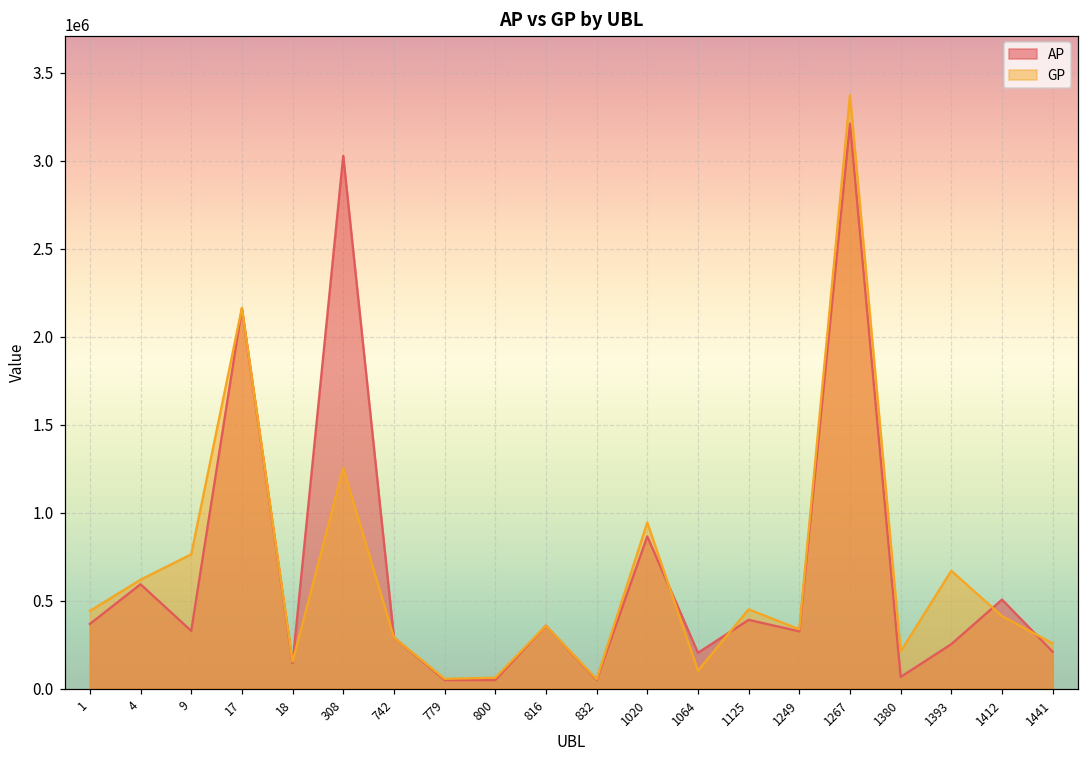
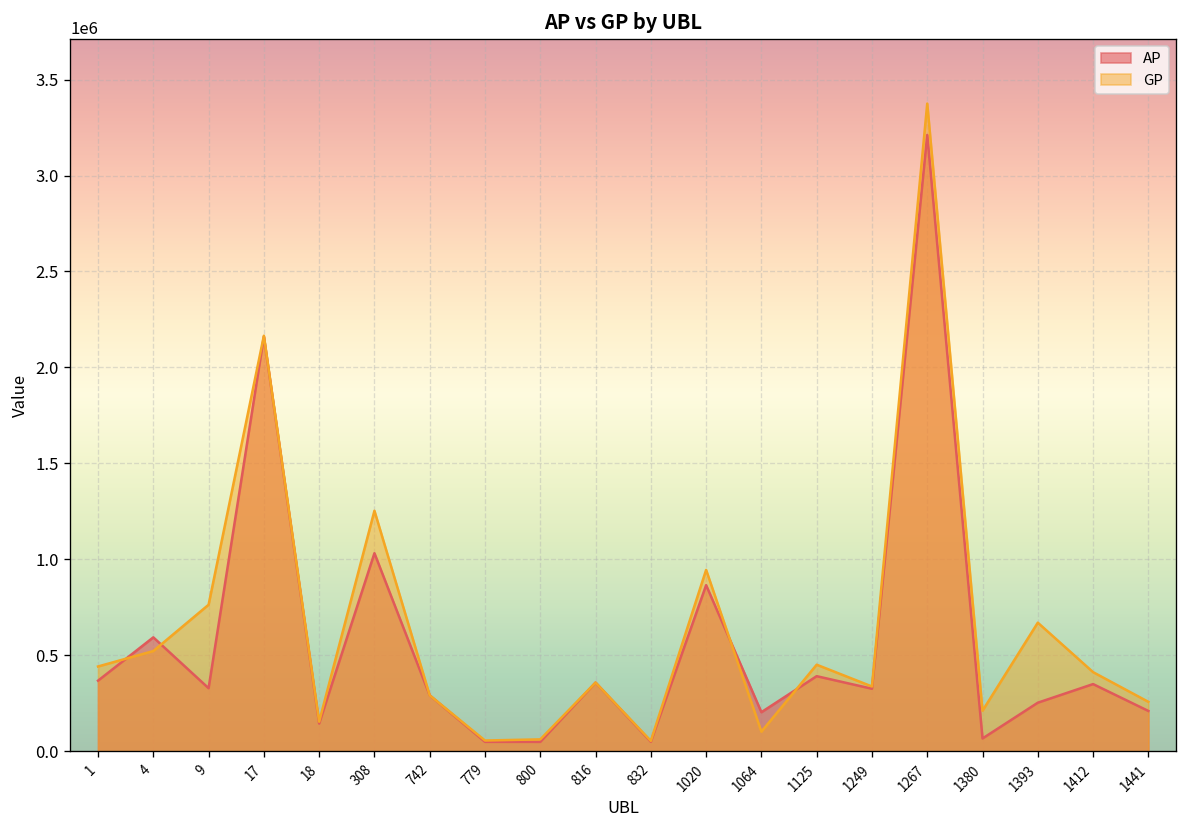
  {
    "AP": {
      "1": 370000,
      "4": 590000,
      "9": 330000,
-     "308": 3030000,
+     "308": 1030000,
      "1020": 870000,
      "1064": 200000,
      "1125": 390000,
      "1267": 3210000,
      "1380": 70000,
      "1393": 250000,
-     "1412": 510000,
+     "1412": 350000,
      "1441": 210000
    },
    "GP": {
      "1": 440000,
-     "4": 620000,
+     "4": 520000,
      "9": 760000,
      "308": 1250000,
      "1020": 950000,
      "1064": 100000,
      "1125": 450000,
      "1267": 3370000,
      "1380": 210000,
      "1393": 670000,
      "1412": 410000,
      "1441": 260000
    }
  }
